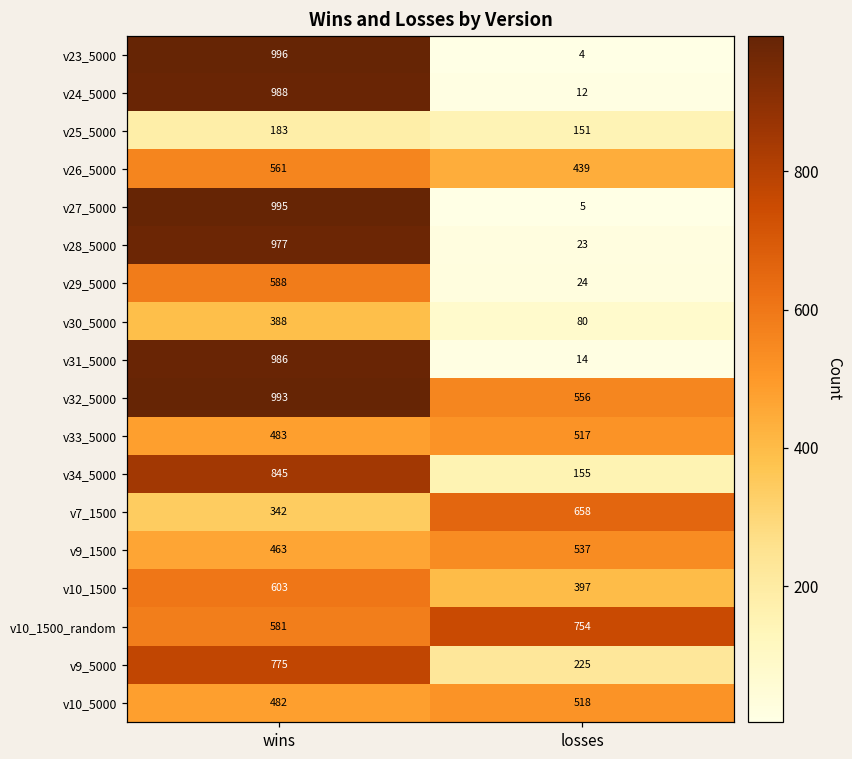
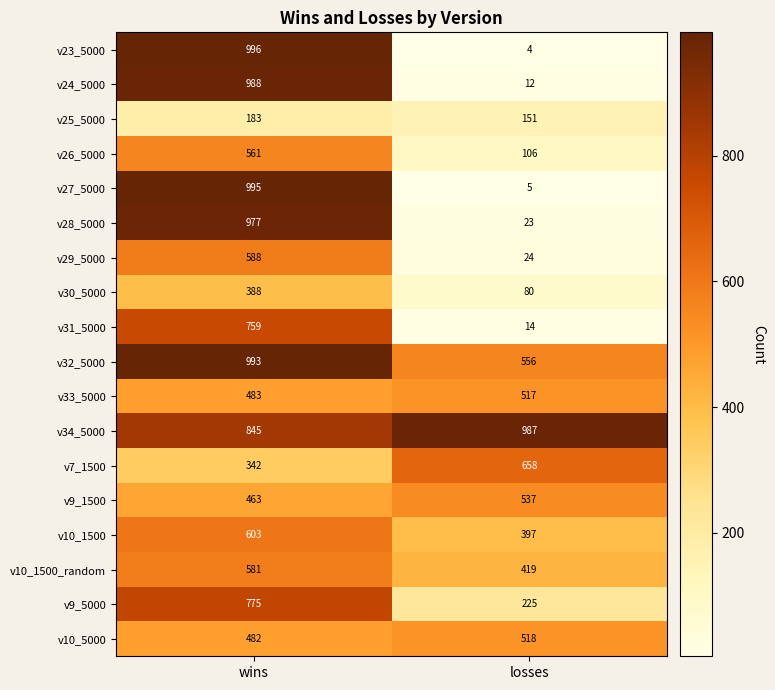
  {
    "v23_5000": {
      "wins": 996,
      "losses": 4
    },
    "v24_5000": {
      "wins": 988,
      "losses": 12
    },
    "v25_5000": {
      "wins": 183,
      "losses": 151
    },
    "v26_5000": {
      "wins": 561,
-     "losses": 439
+     "losses": 106
    },
    "v27_5000": {
      "wins": 995,
      "losses": 5
    },
    "v28_5000": {
      "wins": 977,
      "losses": 23
    },
    "v29_5000": {
      "wins": 588,
      "losses": 24
    },
    "v30_5000": {
      "wins": 388,
      "losses": 80
    },
    "v31_5000": {
-     "wins": 986,
+     "wins": 759,
      "losses": 14
    },
    "v32_5000": {
      "wins": 993,
      "losses": 556
    },
    "v33_5000": {
      "wins": 483,
      "losses": 517
    },
    "v34_5000": {
      "wins": 845,
-     "losses": 155
+     "losses": 987
    },
    "v7_1500": {
      "wins": 342,
      "losses": 658
    },
    "v9_1500": {
      "wins": 463,
      "losses": 537
    },
    "v10_1500": {
      "wins": 603,
      "losses": 397
    },
    "v10_1500_random": {
      "wins": 581,
-     "losses": 754
+     "losses": 419
    },
    "v9_5000": {
      "wins": 775,
      "losses": 225
    },
    "v10_5000": {
      "wins": 482,
      "losses": 518
    }
  }
